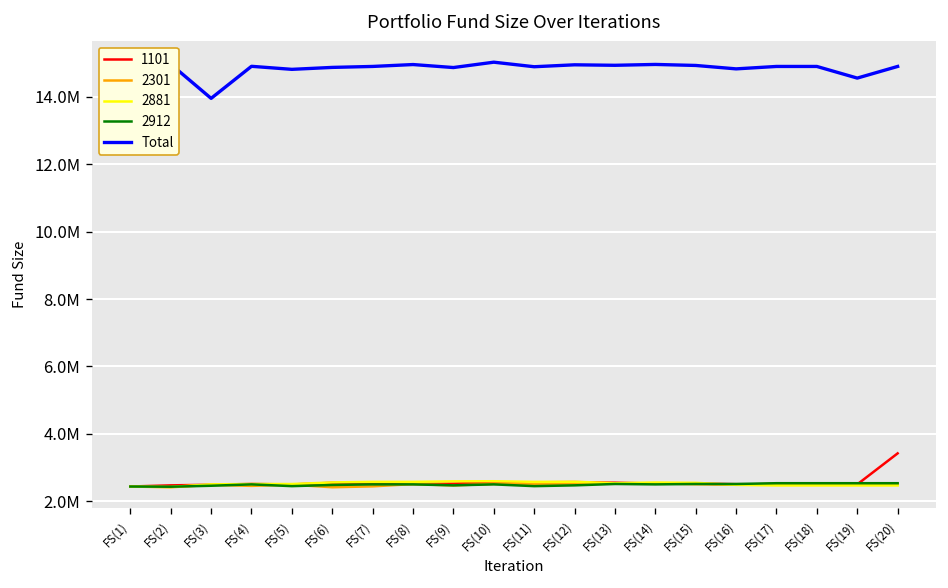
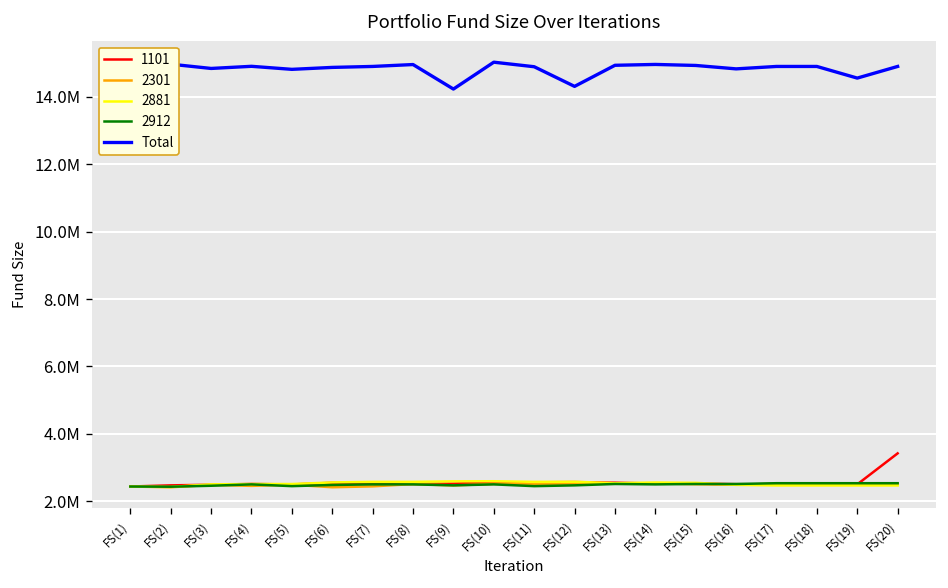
  {
    "1101": {
      "FS(20)": 3400000
    },
    "Total": {
-     "FS(3)": 14000000,
+     "FS(3)": 14800000,
      "FS(4)": 14900000,
      "FS(5)": 14800000,
      "FS(6)": 14900000,
      "FS(7)": 14900000,
      "FS(8)": 15000000,
-     "FS(9)": 14900000,
+     "FS(9)": 14200000,
      "FS(10)": 15000000,
      "FS(11)": 14900000,
-     "FS(12)": 15000000,
+     "FS(12)": 14300000,
      "FS(13)": 14900000,
      "FS(14)": 15000000,
      "FS(15)": 14900000,
      "FS(16)": 14800000,
      "FS(17)": 14900000,
      "FS(18)": 14900000,
      "FS(19)": 14600000,
      "FS(20)": 14900000
    }
  }
